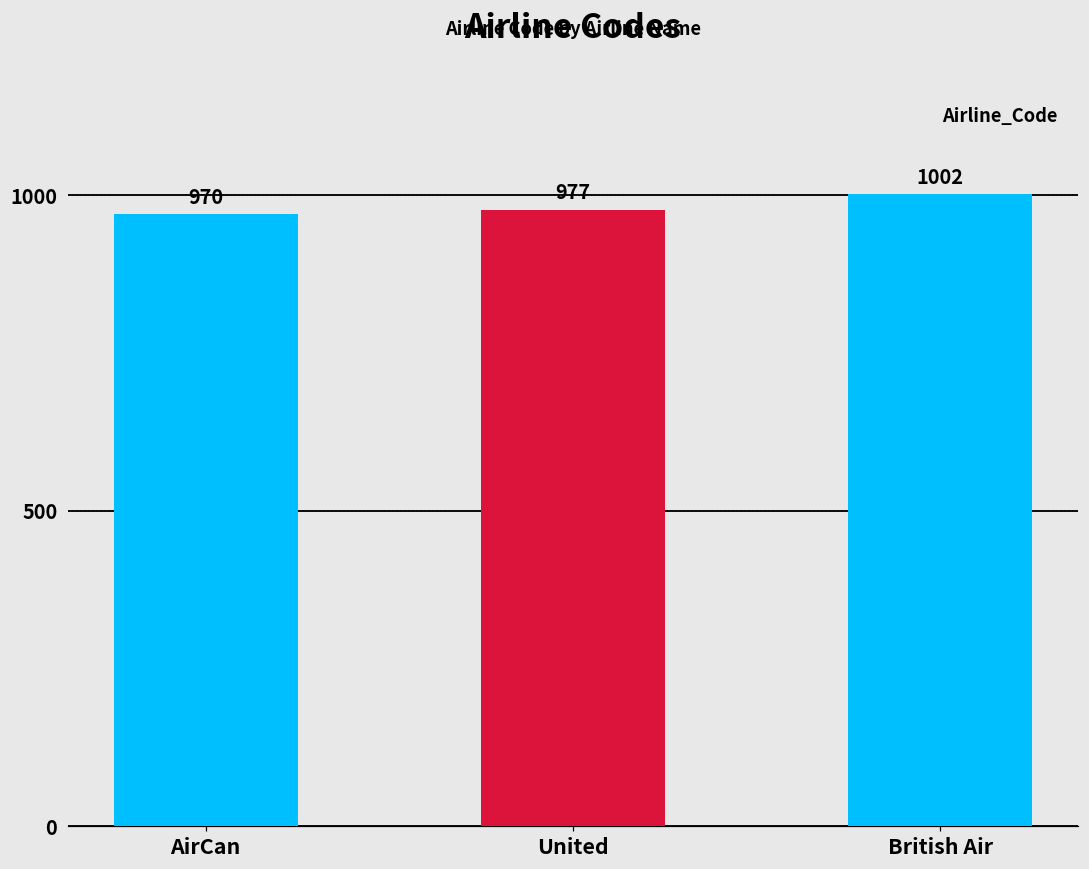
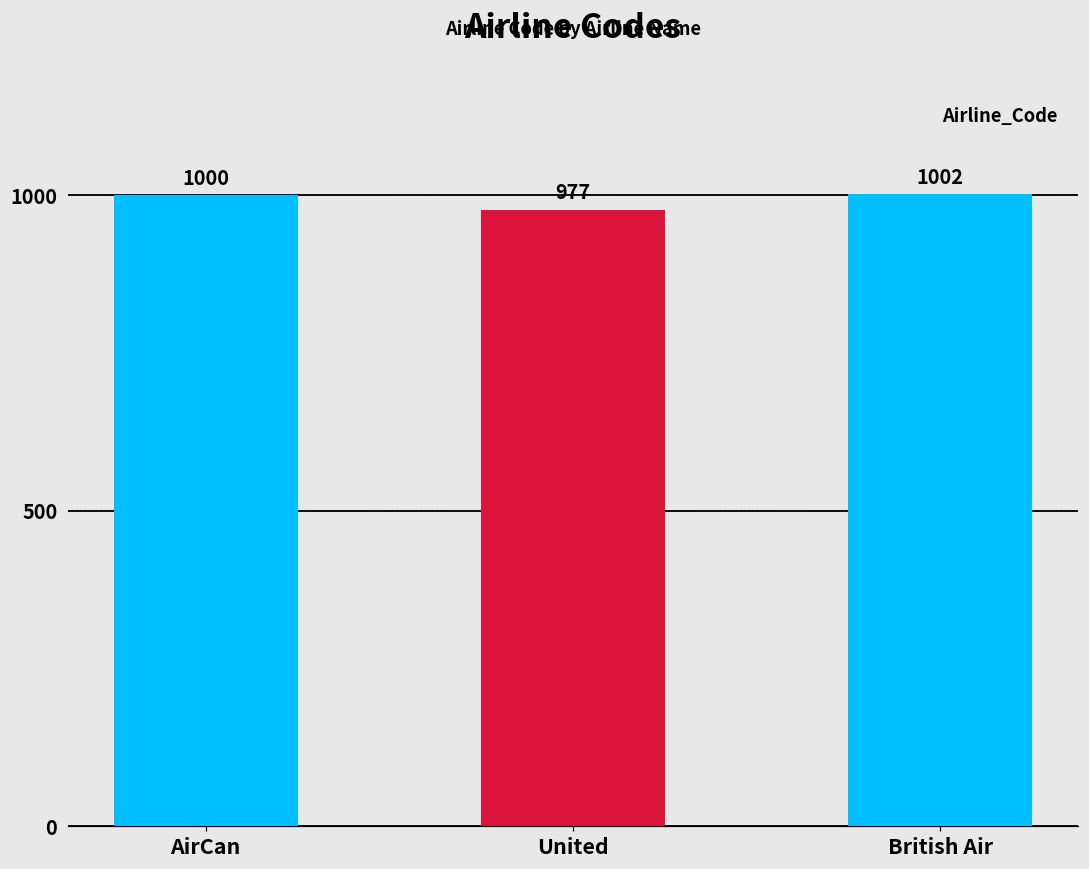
  {
-   "AirCan": 970,
+   "AirCan": 1000,
    "United": 977,
    "British Air": 1002
  }
